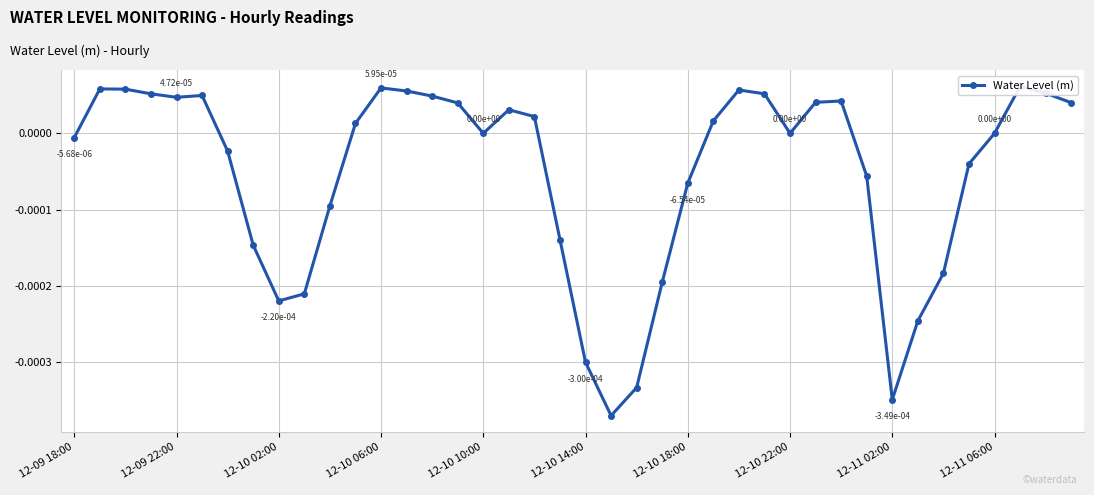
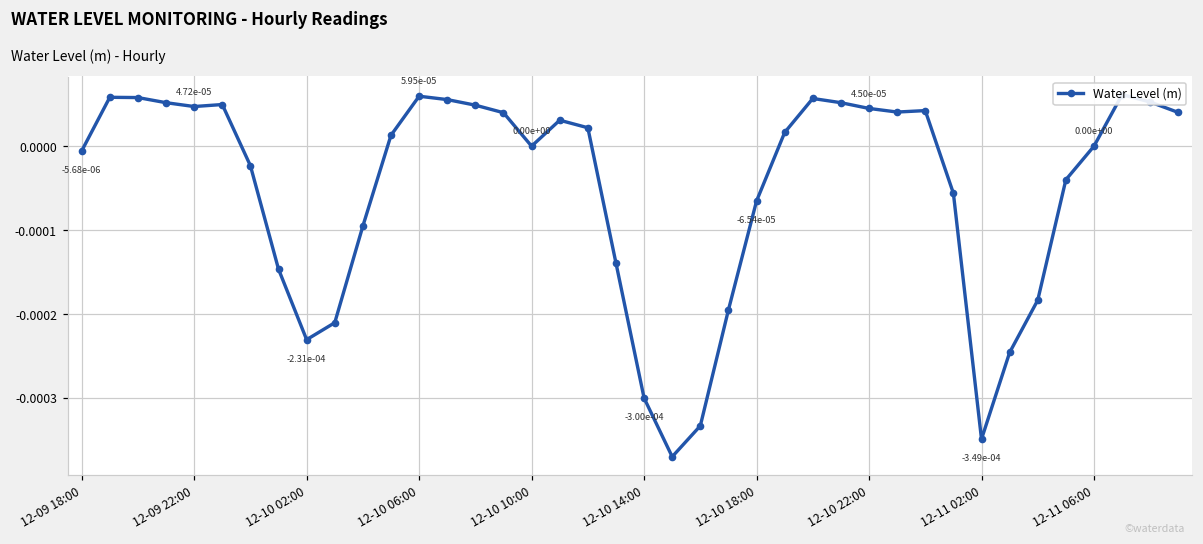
  {
    "12-09 18:00": "-5.68e-06",
    "12-09 22:00": "4.72e-05",
-   "12-10 02:00": "-2.20e-04",
+   "12-10 02:00": "-2.31e-04",
    "12-10 06:00": "5.95e-05",
    "12-10 10:00": "0.00e+00",
    "12-10 14:00": "-3.00e-04",
    "12-10 18:00": "-6.54e-05",
-   "12-10 22:00": "0.00e+00",
+   "12-10 22:00": "4.50e-05",
    "12-11 02:00": "-3.49e-04",
    "12-11 06:00": "0.00e+00"
  }
